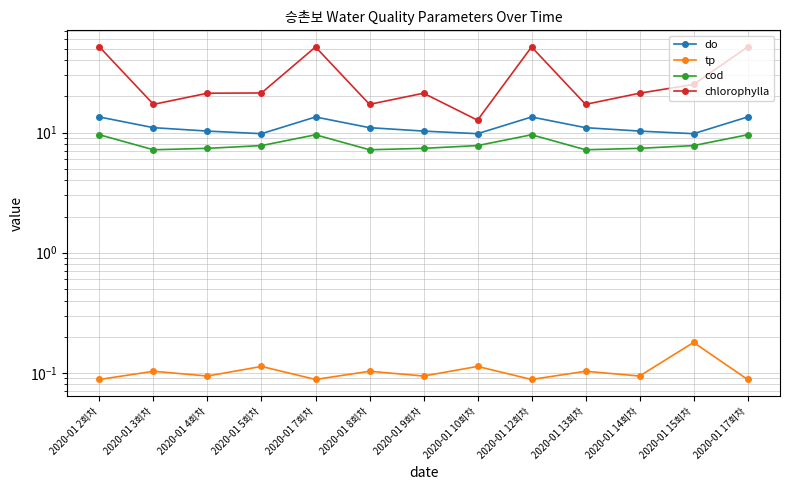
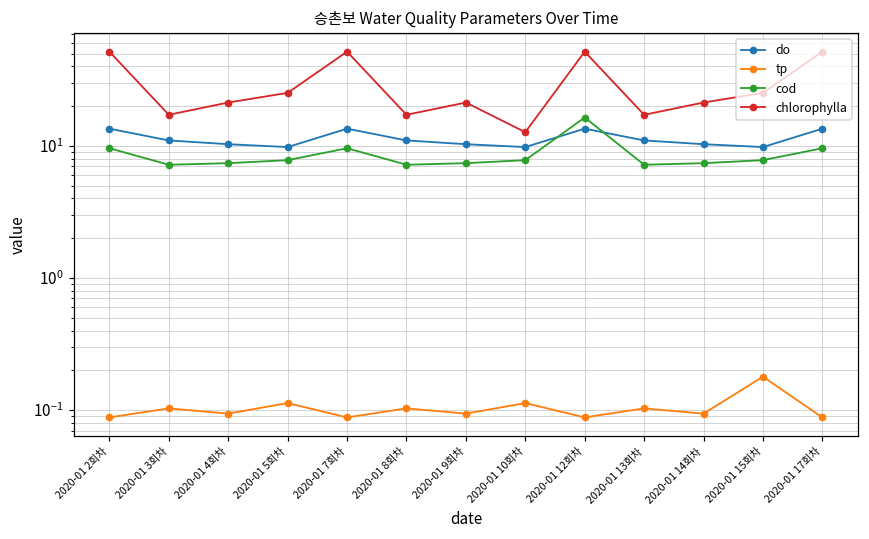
  {
    "do": {
      "2020-01 2회차": 14,
      "2020-01 3회차": 11,
      "2020-01 4회차": 10,
      "2020-01 5회차": 10,
      "2020-01 7회차": 14,
      "2020-01 8회차": 11,
      "2020-01 9회차": 10,
      "2020-01 10회차": 10,
      "2020-01 12회차": 14,
      "2020-01 13회차": 11,
      "2020-01 14회차": 10,
      "2020-01 15회차": 10,
      "2020-01 17회차": 14
    },
    "tp": {
      "2020-01 2회차": 0.09,
      "2020-01 3회차": 0.10,
      "2020-01 4회차": 0.09,
      "2020-01 5회차": 0.11,
      "2020-01 7회차": 0.09,
      "2020-01 8회차": 0.10,
      "2020-01 9회차": 0.09,
      "2020-01 10회차": 0.11,
      "2020-01 12회차": 0.09,
      "2020-01 13회차": 0.10,
      "2020-01 14회차": 0.09,
      "2020-01 15회차": 0.18,
      "2020-01 17회차": 0.09
    },
    "cod": {
      "2020-01 2회차": 10,
      "2020-01 3회차": 7,
      "2020-01 4회차": 7,
      "2020-01 5회차": 8,
      "2020-01 7회차": 10,
      "2020-01 8회차": 7,
      "2020-01 9회차": 7,
      "2020-01 10회차": 8,
-     "2020-01 12회차": 10,
+     "2020-01 12회차": 16,
      "2020-01 13회차": 7,
      "2020-01 14회차": 7,
      "2020-01 15회차": 8,
      "2020-01 17회차": 10
    },
    "chlorophylla": {
      "2020-01 2회차": 52,
      "2020-01 3회차": 17,
      "2020-01 4회차": 21,
-     "2020-01 5회차": 21,
+     "2020-01 5회차": 25,
      "2020-01 7회차": 52,
      "2020-01 8회차": 17,
      "2020-01 9회차": 21,
      "2020-01 10회차": 13,
      "2020-01 12회차": 52,
      "2020-01 13회차": 17,
      "2020-01 14회차": 21
    }
  }
